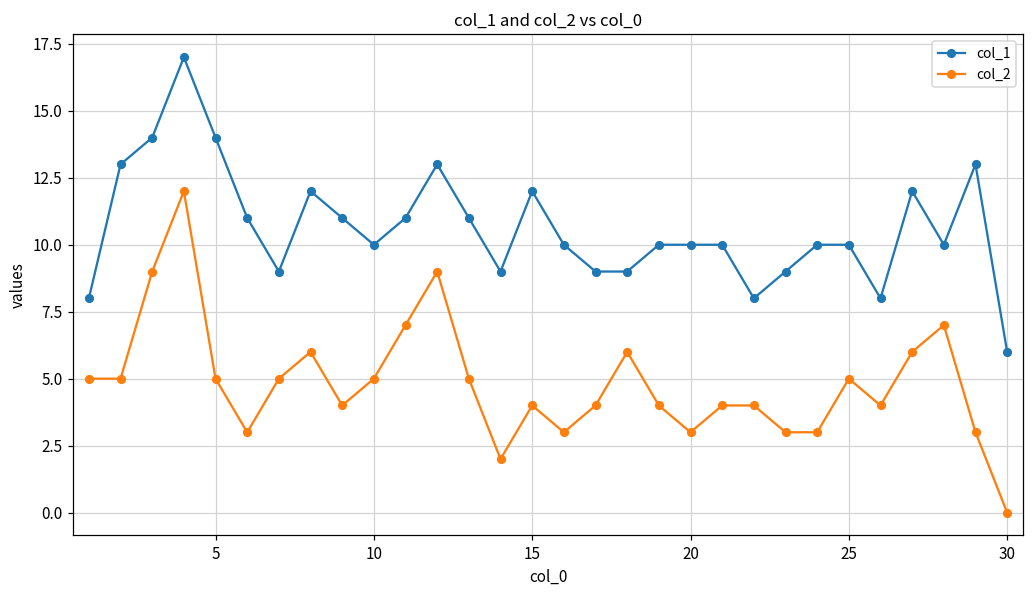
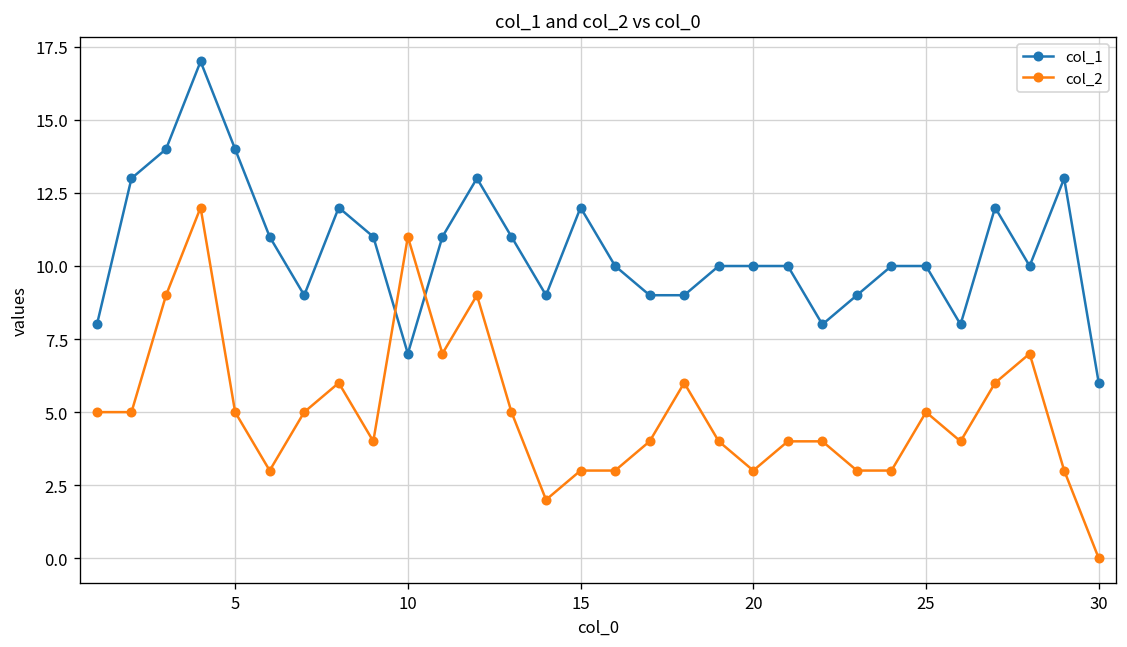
  {
    "col_1": {
      "5": 14,
-     "10": 10,
+     "10": 7,
      "15": 12,
      "20": 10,
      "25": 10,
      "30": 6
    },
    "col_2": {
      "5": 5,
-     "10": 5,
-     "15": 4,
+     "10": 11,
+     "15": 3,
      "20": 3,
      "25": 5,
      "30": 0
    }
  }
